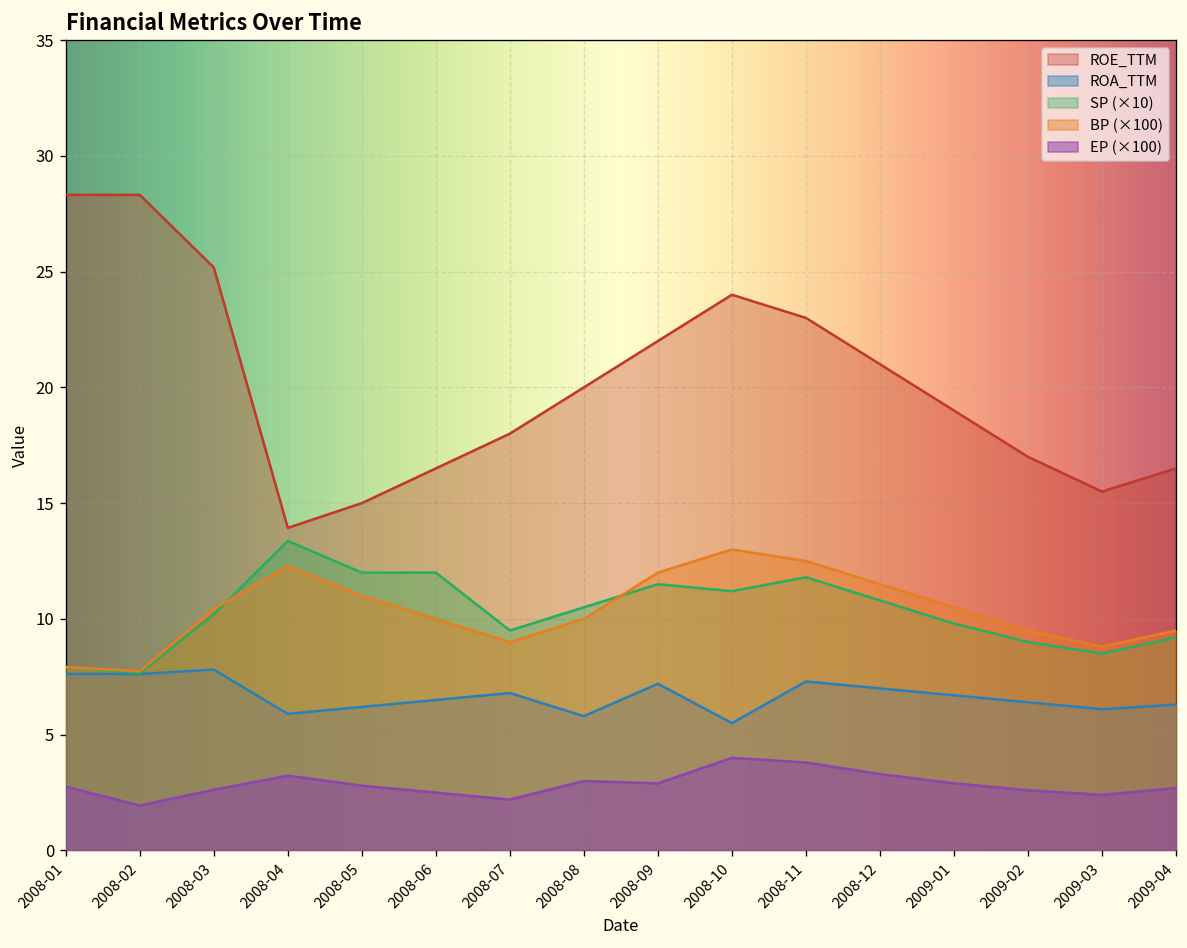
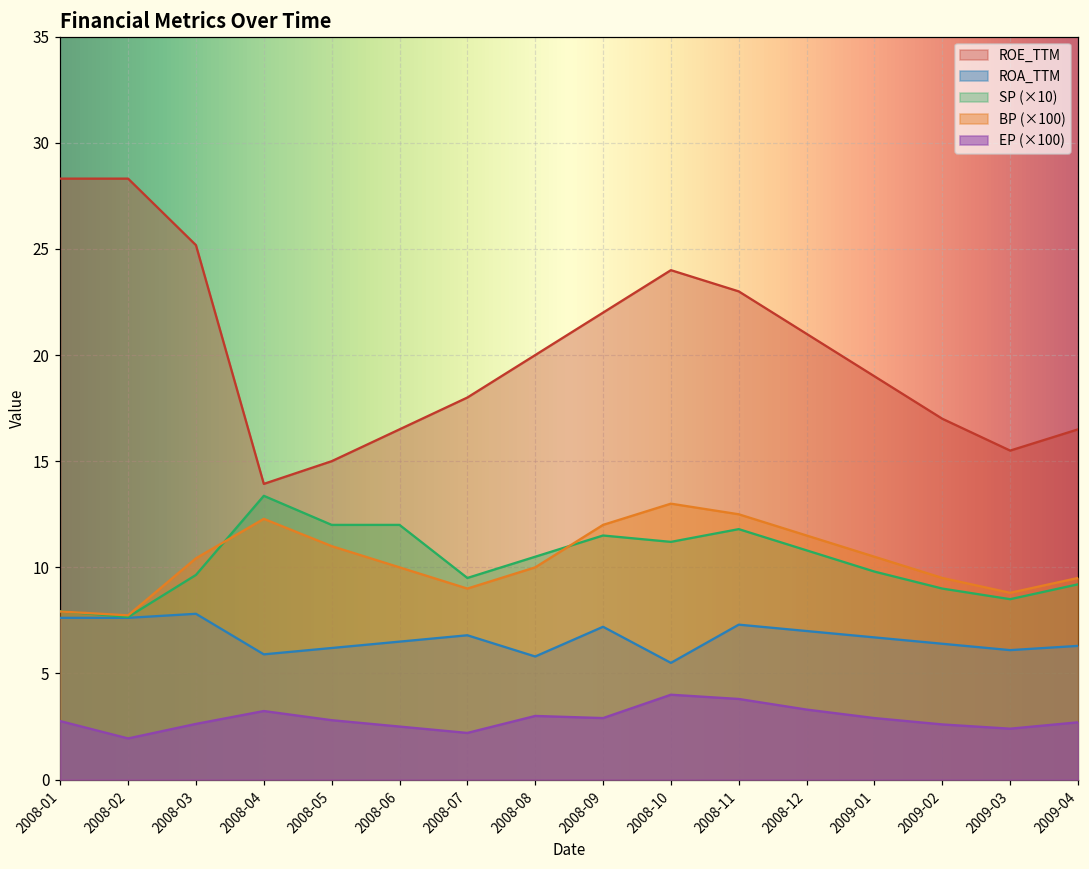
  {
    "ROA_TTM": {
      "2008-01": 7.6,
      "2008-03": 7.8,
      "2008-04": 5.9,
      "2008-05": 6.2,
      "2008-06": 6.5,
      "2008-07": 6.8,
      "2008-08": 5.8,
      "2008-09": 7.2,
      "2008-10": 5.5,
      "2008-11": 7.3,
      "2008-12": 7.0,
      "2009-01": 6.7,
      "2009-02": 6.4,
      "2009-03": 6.1,
      "2009-04": 6.3
    },
    "SP (×10)": {
-     "2008-03": 10.2,
+     "2008-03": 9.6,
      "2008-04": 13.4,
      "2008-05": 12.0,
      "2008-06": 12.0,
      "2008-07": 9.5,
      "2008-08": 10.5,
      "2008-09": 11.5,
      "2008-10": 11.2,
      "2008-11": 11.8,
      "2008-12": 10.8,
      "2009-01": 9.8,
      "2009-02": 9.0,
      "2009-03": 8.5,
      "2009-04": 9.2
    },
    "EP (×100)": {
      "2008-01": 2.8,
      "2008-02": 1.9,
      "2008-03": 2.6,
      "2008-04": 3.2,
      "2008-05": 2.8,
      "2008-06": 2.5,
      "2008-07": 2.2,
      "2008-08": 3.0,
      "2008-09": 2.9,
      "2008-10": 4.0,
      "2008-11": 3.8,
      "2008-12": 3.3,
      "2009-01": 2.9,
      "2009-02": 2.6,
      "2009-03": 2.4,
      "2009-04": 2.7
    }
  }
